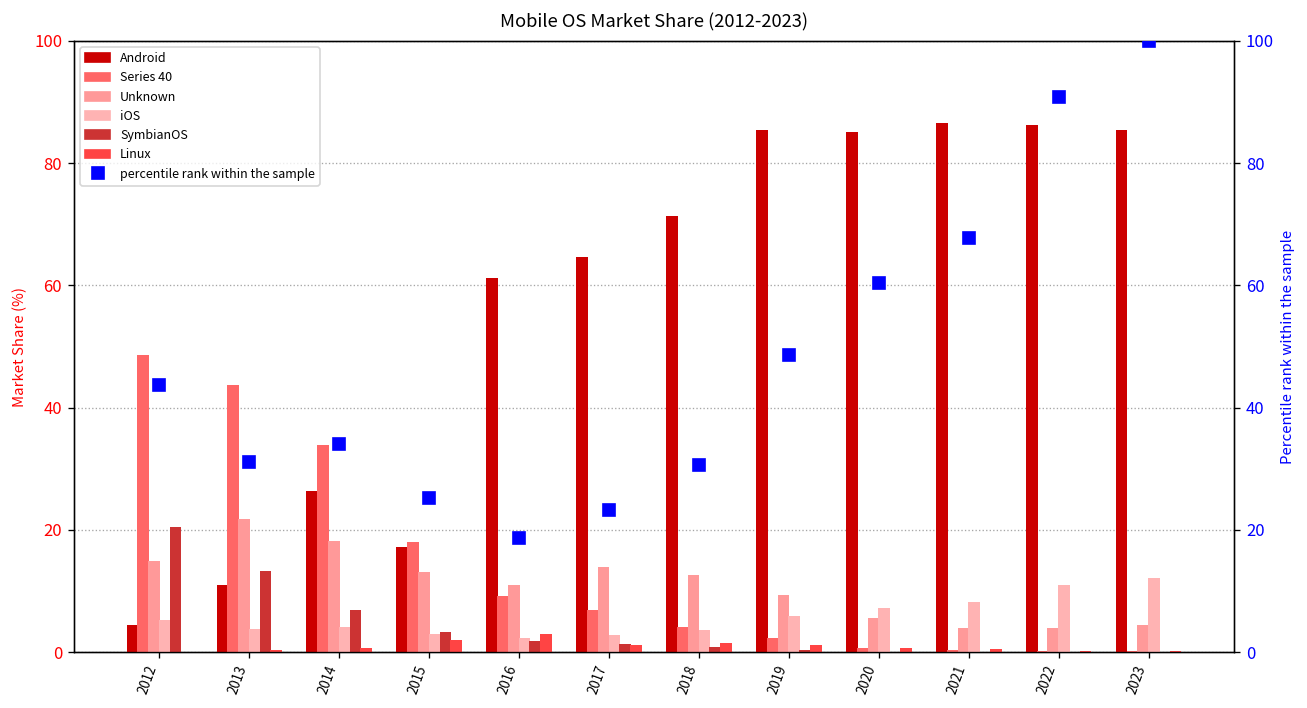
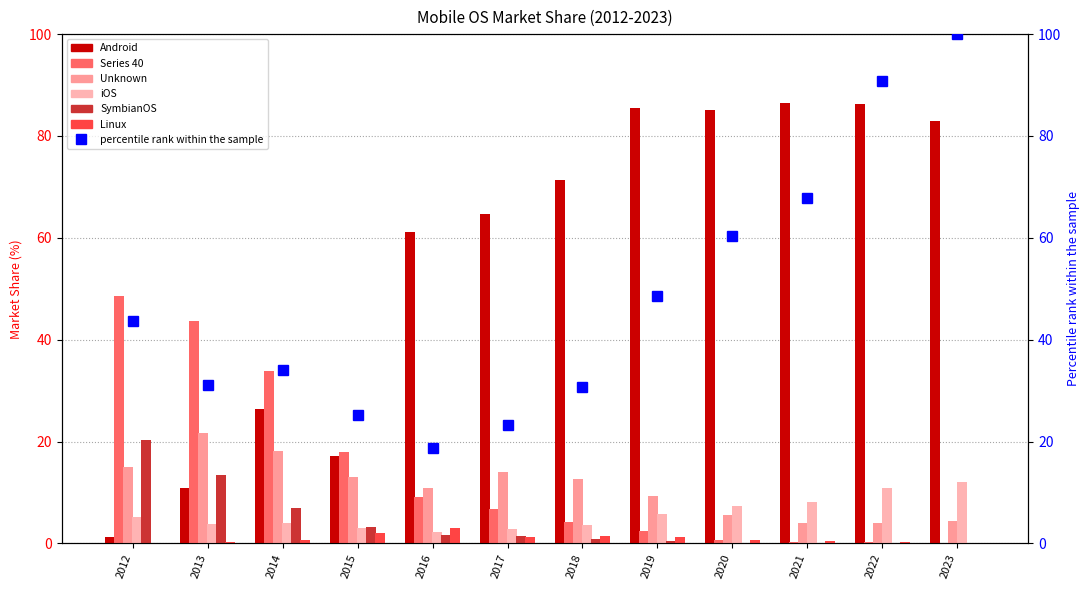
  {
    "Android": {
-     "2012": 4,
+     "2012": 1,
      "2013": 11,
      "2014": 26,
      "2015": 17,
      "2016": 61,
      "2017": 65,
      "2018": 71,
      "2019": 85,
      "2020": 85,
      "2021": 87,
      "2022": 86,
-     "2023": 85
+     "2023": 83
    },
    "percentile rank within the sample": {
      "2012": 44,
      "2013": 31,
      "2014": 34,
      "2015": 25,
      "2016": 19,
      "2017": 23,
      "2018": 31,
      "2019": 49,
      "2020": 60,
      "2021": 68,
      "2022": 91,
      "2023": 100
    }
  }
